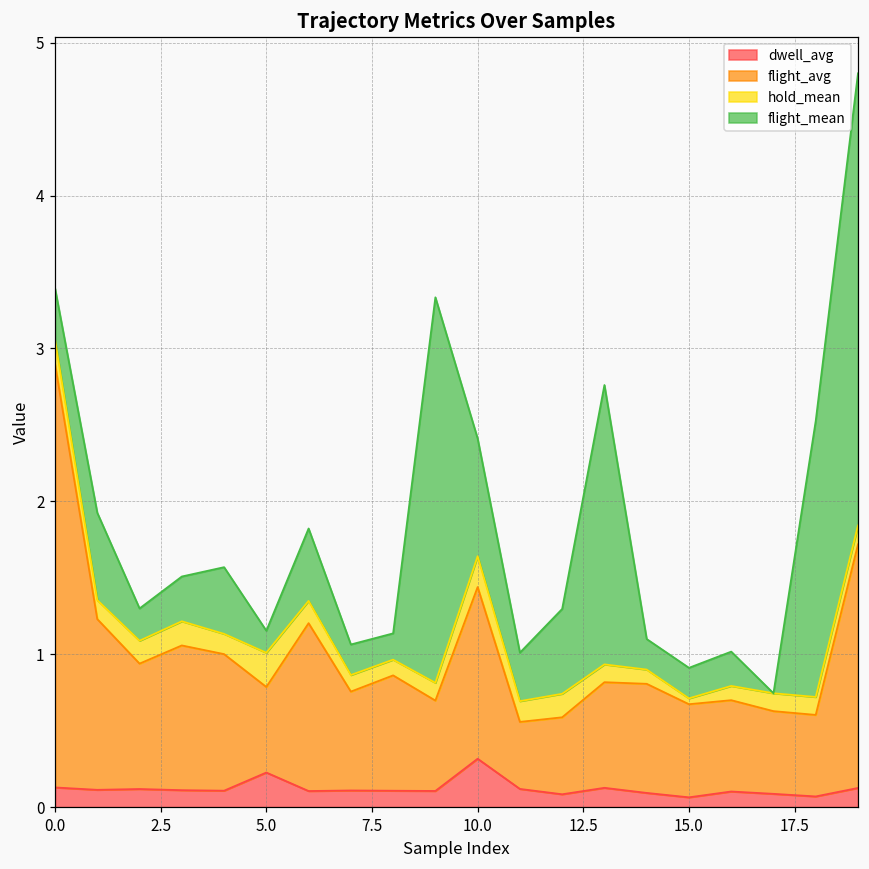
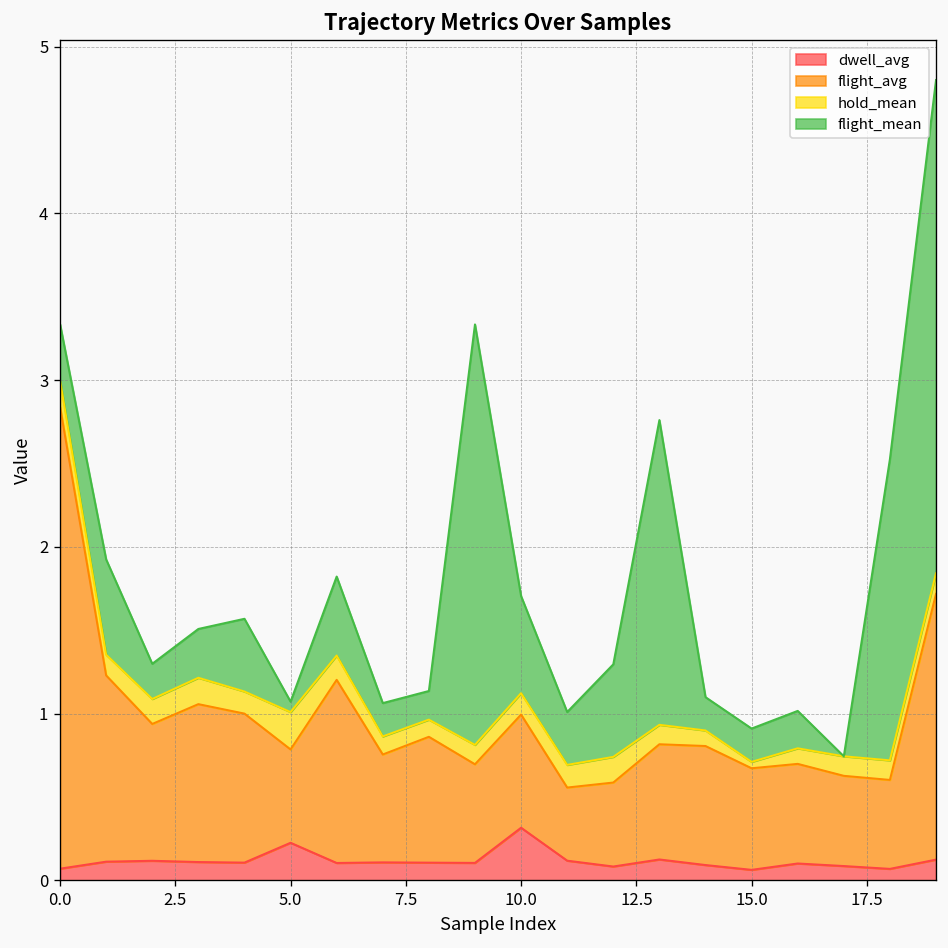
  {
    "dwell_avg": {
-     "0.0": 0.13,
+     "0.0": 0.07,
      "5.0": 0.23,
      "10.0": 0.32,
      "15.0": 0.06
    },
    "flight_avg": {
      "0.0": 2.77,
      "5.0": 0.56,
-     "10.0": 1.12,
+     "10.0": 0.68,
      "15.0": 0.61
    },
    "hold_mean": {
      "0.0": 0.16,
      "5.0": 0.22,
-     "10.0": 0.20,
+     "10.0": 0.13,
      "15.0": 0.04
    },
    "flight_mean": {
      "0.0": 0.34,
-     "5.0": 0.14,
-     "10.0": 0.77,
+     "5.0": 0.06,
+     "10.0": 0.58,
      "15.0": 0.20
    }
  }
